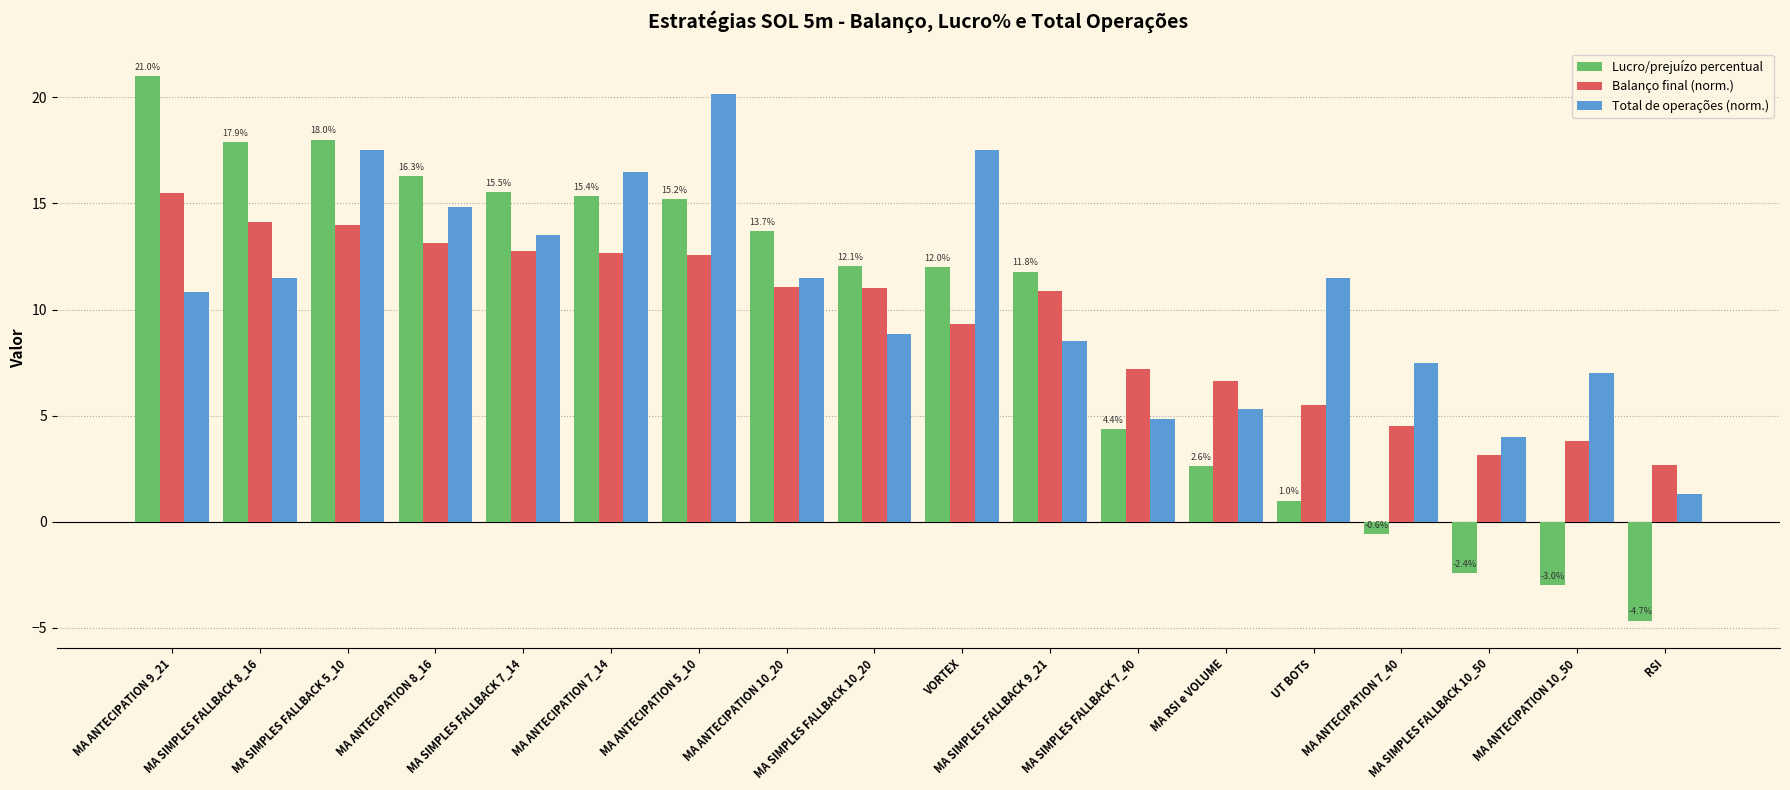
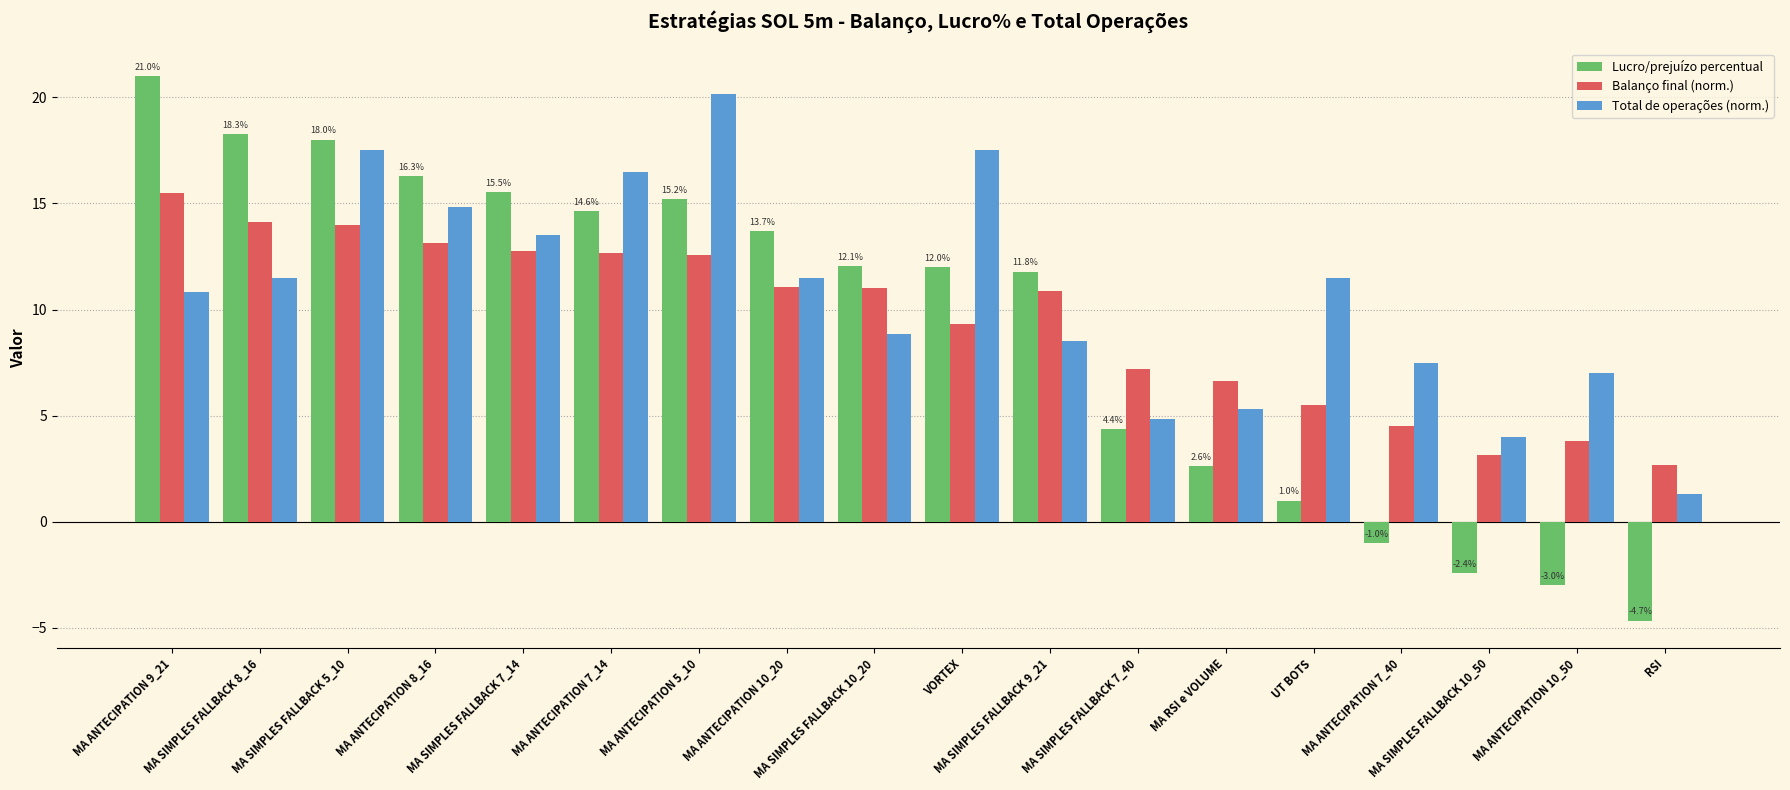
  {
    "Lucro/prejuízo percentual": {
      "MA ANTECIPATION 9_21": "21.0%",
-     "MA SIMPLES FALLBACK 8_16": "17.9%",
+     "MA SIMPLES FALLBACK 8_16": "18.3%",
      "MA SIMPLES FALLBACK 5_10": "18.0%",
      "MA ANTECIPATION 8_16": "16.3%",
      "MA SIMPLES FALLBACK 7_14": "15.5%",
-     "MA ANTECIPATION 7_14": "15.4%",
+     "MA ANTECIPATION 7_14": "14.6%",
      "MA ANTECIPATION 5_10": "15.2%",
      "MA ANTECIPATION 10_20": "13.7%",
      "MA SIMPLES FALLBACK 10_20": "12.1%",
      "VORTEX": "12.0%",
      "MA SIMPLES FALLBACK 9_21": "11.8%",
      "MA SIMPLES FALLBACK 7_40": "4.4%",
      "MA RSI e VOLUME": "2.6%",
      "UT BOTS": "1.0%",
-     "MA ANTECIPATION 7_40": "-0.6%",
+     "MA ANTECIPATION 7_40": "-1.0%",
      "MA SIMPLES FALLBACK 10_50": "-2.4%",
      "MA ANTECIPATION 10_50": "-3.0%",
      "RSI": "-4.7%"
    },
    "Balanço final (norm.)": {
      "MA ANTECIPATION 9_21": "15.5",
      "MA SIMPLES FALLBACK 8_16": "14.1",
      "MA SIMPLES FALLBACK 5_10": "14.0",
      "MA ANTECIPATION 8_16": "13.1",
      "MA SIMPLES FALLBACK 7_14": "12.8",
      "MA ANTECIPATION 7_14": "12.7",
      "MA ANTECIPATION 5_10": "12.6",
      "MA ANTECIPATION 10_20": "11.1",
      "MA SIMPLES FALLBACK 10_20": "11.0",
      "VORTEX": "9.3",
      "MA SIMPLES FALLBACK 9_21": "10.9",
      "MA SIMPLES FALLBACK 7_40": "7.2",
      "MA RSI e VOLUME": "6.7",
      "UT BOTS": "5.5",
      "MA ANTECIPATION 7_40": "4.5",
      "MA SIMPLES FALLBACK 10_50": "3.1",
      "MA ANTECIPATION 10_50": "3.8",
      "RSI": "2.7"
    },
    "Total de operações (norm.)": {
      "MA ANTECIPATION 9_21": "10.8",
      "MA SIMPLES FALLBACK 8_16": "11.5",
      "MA SIMPLES FALLBACK 5_10": "17.5",
      "MA ANTECIPATION 8_16": "14.8",
      "MA SIMPLES FALLBACK 7_14": "13.5",
      "MA ANTECIPATION 7_14": "16.5",
      "MA ANTECIPATION 5_10": "20.2",
      "MA ANTECIPATION 10_20": "11.5",
      "MA SIMPLES FALLBACK 10_20": "8.8",
      "VORTEX": "17.5",
      "MA SIMPLES FALLBACK 9_21": "8.5",
      "MA SIMPLES FALLBACK 7_40": "4.8",
      "MA RSI e VOLUME": "5.3",
      "UT BOTS": "11.5",
      "MA ANTECIPATION 7_40": "7.5",
      "MA SIMPLES FALLBACK 10_50": "4.0",
      "MA ANTECIPATION 10_50": "7.0",
      "RSI": "1.3"
    }
  }
